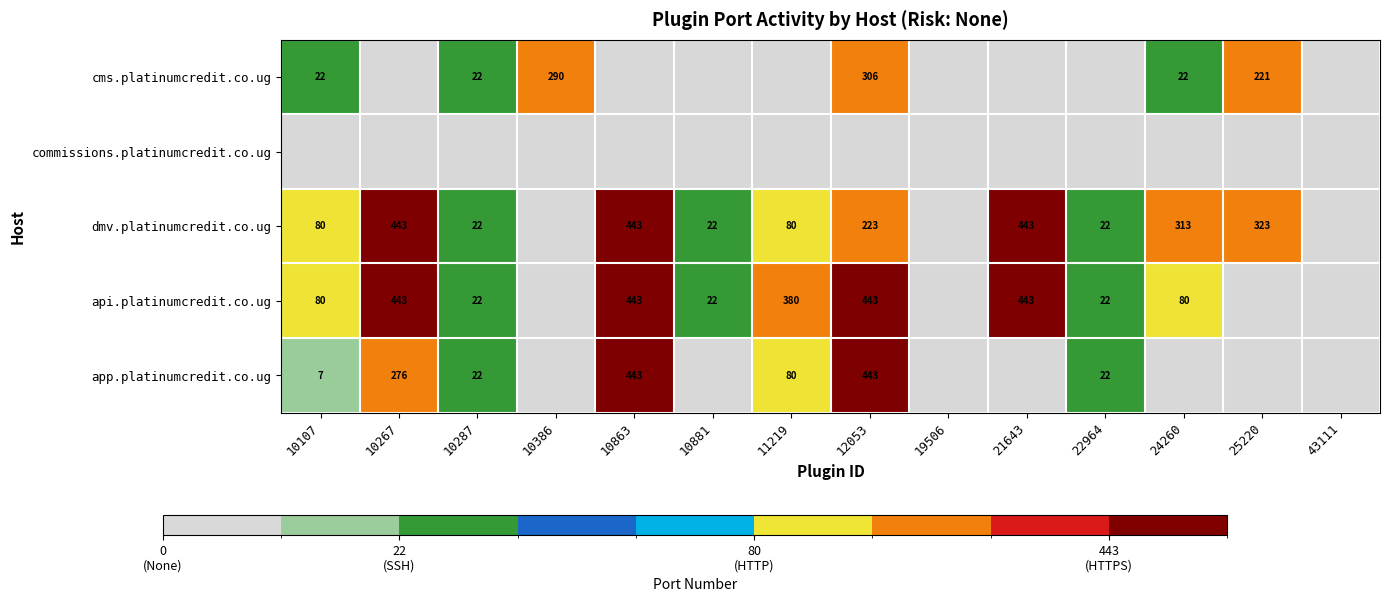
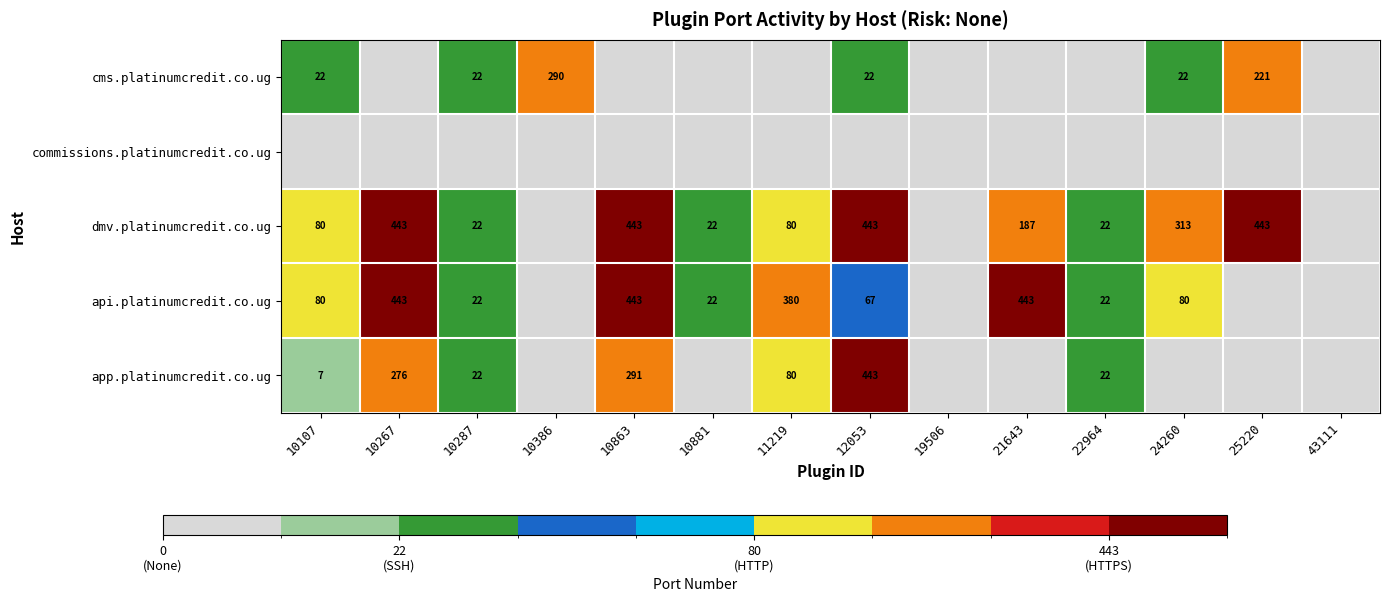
  {
    "Plugin Port Activity by Host (Risk: None)": {
      "cms.platinumcredit.co.ug": {
        "10107": 22,
        "10287": 22,
        "10386": 290,
-       "12053": 306,
+       "12053": 22,
        "24260": 22,
        "25220": 221
      },
      "dmv.platinumcredit.co.ug": {
        "10107": 80,
        "10267": 443,
        "10287": 22,
        "10863": 443,
        "10881": 22,
        "11219": 80,
-       "12053": 223,
-       "21643": 443,
+       "12053": 443,
+       "21643": 187,
        "22964": 22,
        "24260": 313,
-       "25220": 323
+       "25220": 443
      },
      "api.platinumcredit.co.ug": {
        "10107": 80,
        "10267": 443,
        "10287": 22,
        "10863": 443,
        "10881": 22,
        "11219": 380,
-       "12053": 443,
+       "12053": 67,
        "21643": 443,
        "22964": 22,
        "24260": 80
      },
      "app.platinumcredit.co.ug": {
        "10107": 7,
        "10267": 276,
        "10287": 22,
-       "10863": 443,
+       "10863": 291,
        "11219": 80,
        "12053": 443,
        "22964": 22
      }
    }
  }
